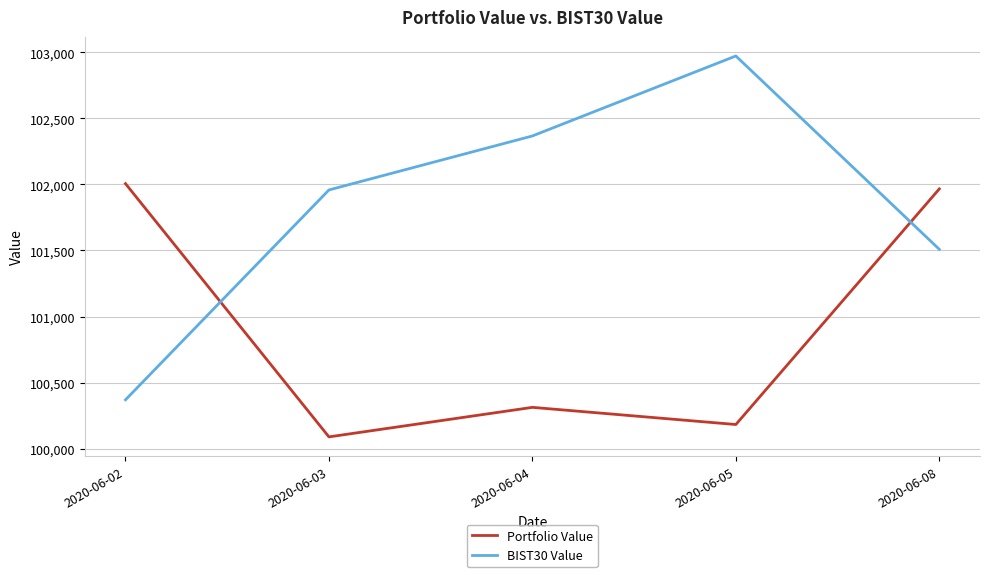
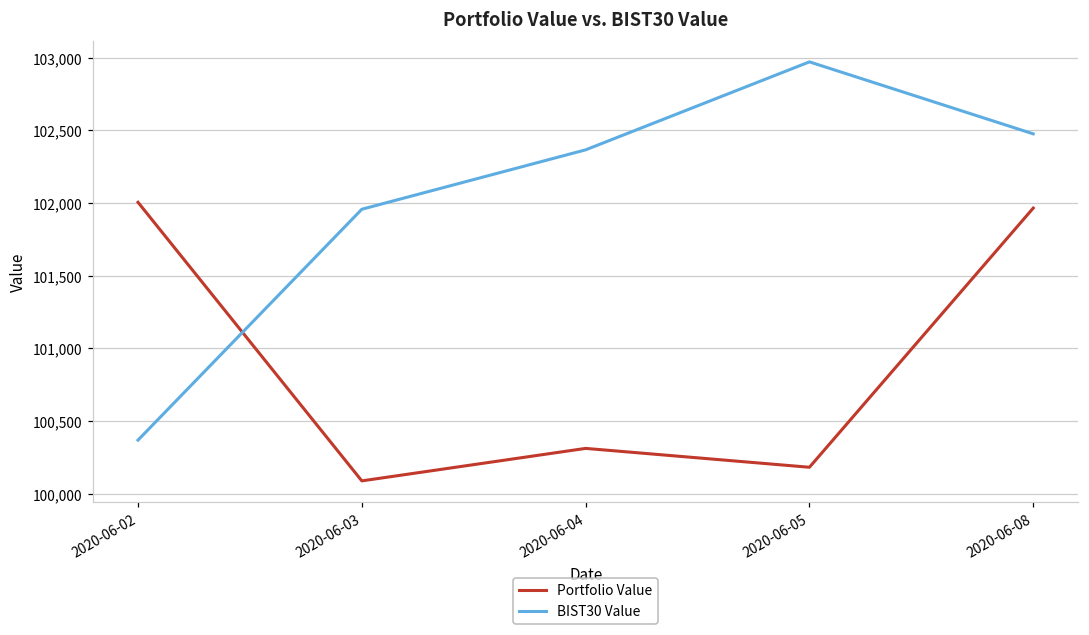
  {
    "Portfolio Value": {
      "2020-06-02": "102,010",
      "2020-06-03": "100,090",
      "2020-06-04": "100,310",
      "2020-06-05": "100,180",
      "2020-06-08": "101,970"
    },
    "BIST30 Value": {
      "2020-06-02": "100,370",
      "2020-06-03": "101,960",
      "2020-06-04": "102,370",
      "2020-06-05": "102,970",
-     "2020-06-08": "101,510"
+     "2020-06-08": "102,480"
    }
  }
